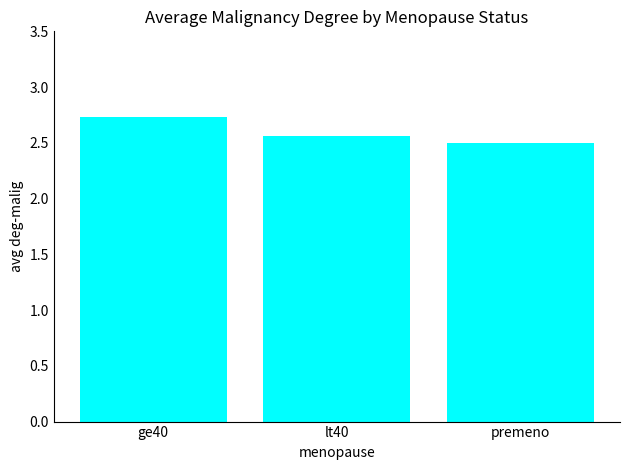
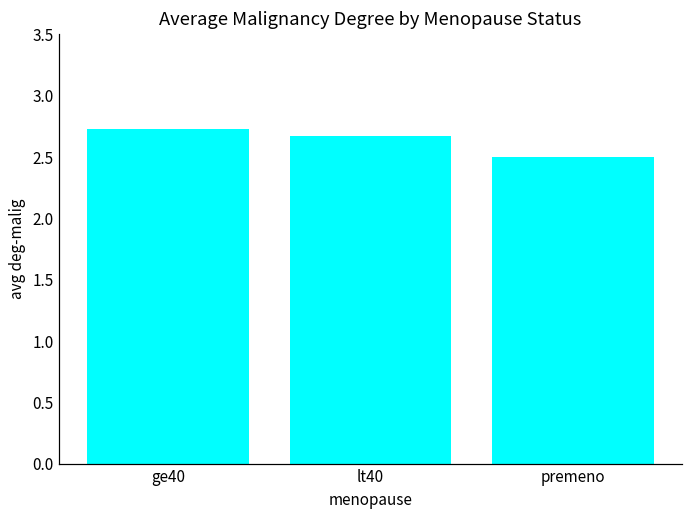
  {
    "ge40": 2.73,
-   "lt40": 2.56,
+   "lt40": 2.67,
    "premeno": 2.50
  }
